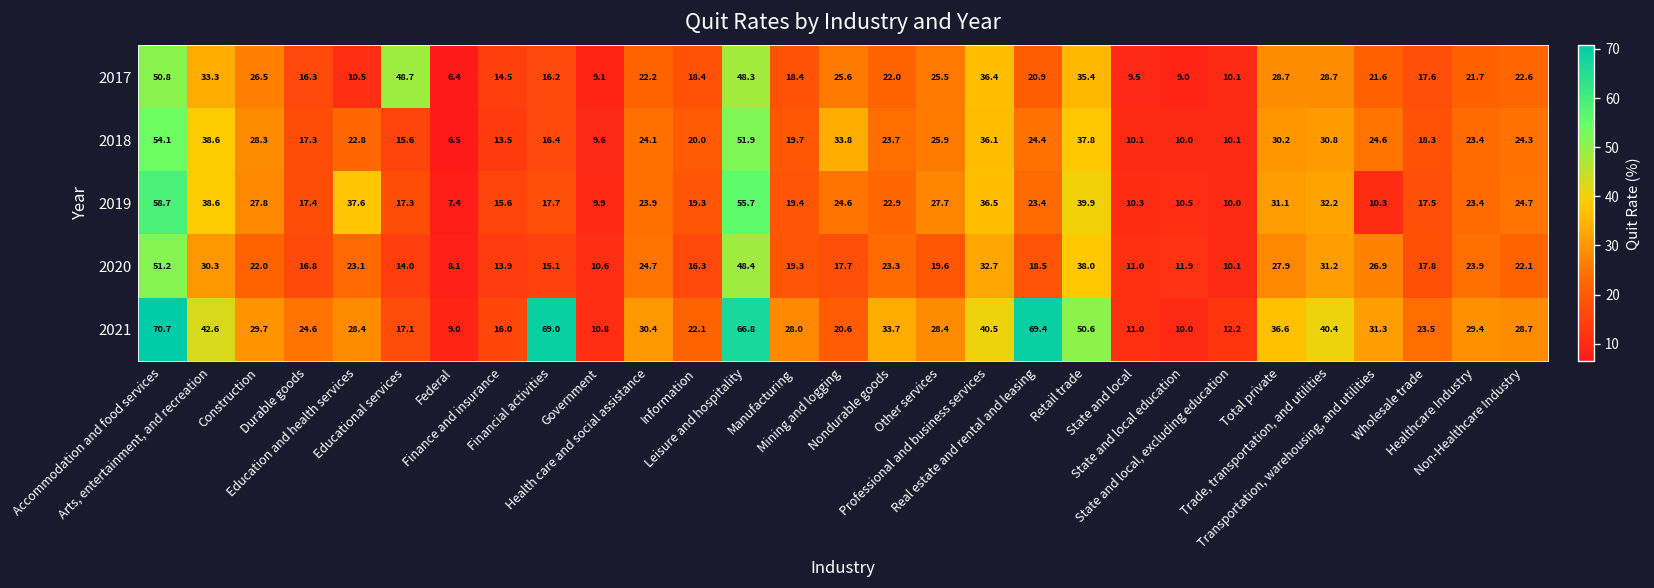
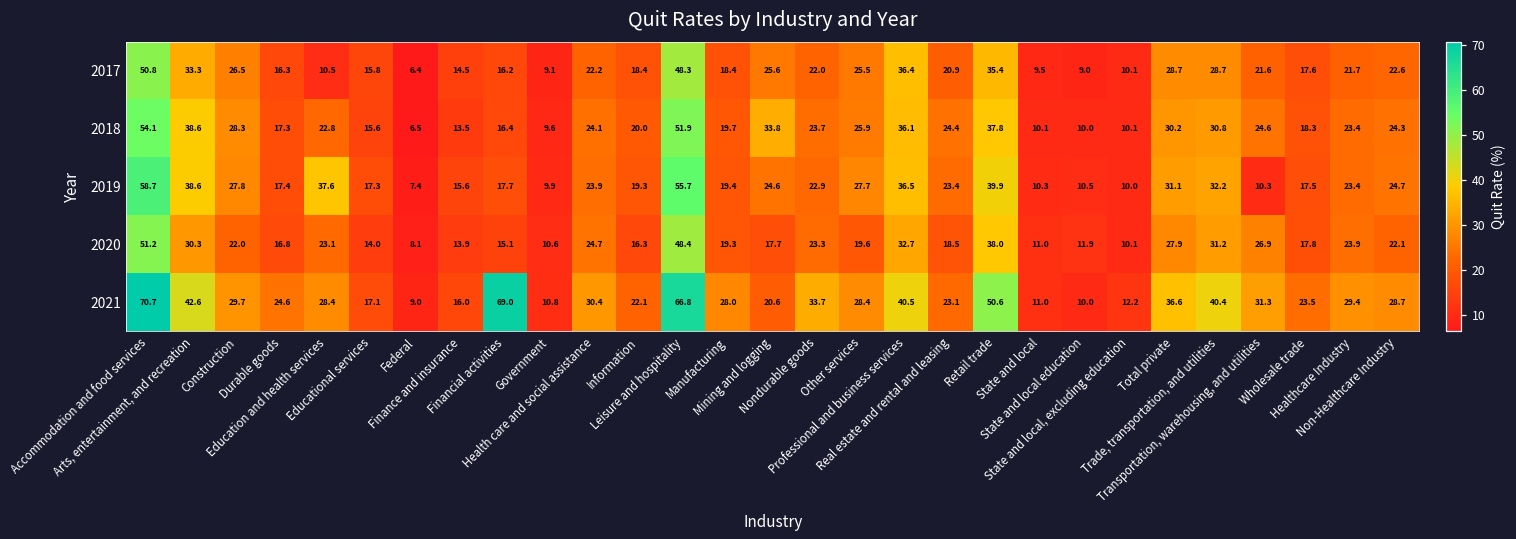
  {
    "2017": {
      "Accommodation and food services": 50.8,
      "Arts, entertainment, and recreation": 33.3,
      "Construction": 26.5,
      "Durable goods": 16.3,
      "Education and health services": 10.5,
-     "Educational services": 48.7,
+     "Educational services": 15.8,
      "Federal": 6.4,
      "Finance and insurance": 14.5,
      "Financial activities": 16.2,
      "Government": 9.1,
      "Health care and social assistance": 22.2,
      "Information": 18.4,
      "Leisure and hospitality": 48.3,
      "Manufacturing": 18.4,
      "Mining and logging": 25.6,
      "Nondurable goods": 22.0,
      "Other services": 25.5,
      "Professional and business services": 36.4,
      "Real estate and rental and leasing": 20.9,
      "Retail trade": 35.4,
      "State and local": 9.5,
      "State and local education": 9.0,
      "State and local, excluding education": 10.1,
      "Total private": 28.7,
      "Trade, transportation, and utilities": 28.7,
      "Transportation, warehousing, and utilities": 21.6,
      "Wholesale trade": 17.6,
      "Healthcare Industry": 21.7,
      "Non-Healthcare Industry": 22.6
    },
    "2018": {
      "Accommodation and food services": 54.1,
      "Arts, entertainment, and recreation": 38.6,
      "Construction": 28.3,
      "Durable goods": 17.3,
      "Education and health services": 22.8,
      "Educational services": 15.6,
      "Federal": 6.5,
      "Finance and insurance": 13.5,
      "Financial activities": 16.4,
      "Government": 9.6,
      "Health care and social assistance": 24.1,
      "Information": 20.0,
      "Leisure and hospitality": 51.9,
      "Manufacturing": 19.7,
      "Mining and logging": 33.8,
      "Nondurable goods": 23.7,
      "Other services": 25.9,
      "Professional and business services": 36.1,
      "Real estate and rental and leasing": 24.4,
      "Retail trade": 37.8,
      "State and local": 10.1,
      "State and local education": 10.0,
      "State and local, excluding education": 10.1,
      "Total private": 30.2,
      "Trade, transportation, and utilities": 30.8,
      "Transportation, warehousing, and utilities": 24.6,
      "Wholesale trade": 18.3,
      "Healthcare Industry": 23.4,
      "Non-Healthcare Industry": 24.3
    },
    "2019": {
      "Accommodation and food services": 58.7,
      "Arts, entertainment, and recreation": 38.6,
      "Construction": 27.8,
      "Durable goods": 17.4,
      "Education and health services": 37.6,
      "Educational services": 17.3,
      "Federal": 7.4,
      "Finance and insurance": 15.6,
      "Financial activities": 17.7,
      "Government": 9.9,
      "Health care and social assistance": 23.9,
      "Information": 19.3,
      "Leisure and hospitality": 55.7,
      "Manufacturing": 19.4,
      "Mining and logging": 24.6,
      "Nondurable goods": 22.9,
      "Other services": 27.7,
      "Professional and business services": 36.5,
      "Real estate and rental and leasing": 23.4,
      "Retail trade": 39.9,
      "State and local": 10.3,
      "State and local education": 10.5,
      "State and local, excluding education": 10.0,
      "Total private": 31.1,
      "Trade, transportation, and utilities": 32.2,
      "Transportation, warehousing, and utilities": 10.3,
      "Wholesale trade": 17.5,
      "Healthcare Industry": 23.4,
      "Non-Healthcare Industry": 24.7
    },
    "2020": {
      "Accommodation and food services": 51.2,
      "Arts, entertainment, and recreation": 30.3,
      "Construction": 22.0,
      "Durable goods": 16.8,
      "Education and health services": 23.1,
      "Educational services": 14.0,
      "Federal": 8.1,
      "Finance and insurance": 13.9,
      "Financial activities": 15.1,
      "Government": 10.6,
      "Health care and social assistance": 24.7,
      "Information": 16.3,
      "Leisure and hospitality": 48.4,
      "Manufacturing": 19.3,
      "Mining and logging": 17.7,
      "Nondurable goods": 23.3,
      "Other services": 19.6,
      "Professional and business services": 32.7,
      "Real estate and rental and leasing": 18.5,
      "Retail trade": 38.0,
      "State and local": 11.0,
      "State and local education": 11.9,
      "State and local, excluding education": 10.1,
      "Total private": 27.9,
      "Trade, transportation, and utilities": 31.2,
      "Transportation, warehousing, and utilities": 26.9,
      "Wholesale trade": 17.8,
      "Healthcare Industry": 23.9,
      "Non-Healthcare Industry": 22.1
    },
    "2021": {
      "Accommodation and food services": 70.7,
      "Arts, entertainment, and recreation": 42.6,
      "Construction": 29.7,
      "Durable goods": 24.6,
      "Education and health services": 28.4,
      "Educational services": 17.1,
      "Federal": 9.0,
      "Finance and insurance": 16.0,
      "Financial activities": 69.0,
      "Government": 10.8,
      "Health care and social assistance": 30.4,
      "Information": 22.1,
      "Leisure and hospitality": 66.8,
      "Manufacturing": 28.0,
      "Mining and logging": 20.6,
      "Nondurable goods": 33.7,
      "Other services": 28.4,
      "Professional and business services": 40.5,
-     "Real estate and rental and leasing": 69.4,
+     "Real estate and rental and leasing": 23.1,
      "Retail trade": 50.6,
      "State and local": 11.0,
      "State and local education": 10.0,
      "State and local, excluding education": 12.2,
      "Total private": 36.6,
      "Trade, transportation, and utilities": 40.4,
      "Transportation, warehousing, and utilities": 31.3,
      "Wholesale trade": 23.5,
      "Healthcare Industry": 29.4,
      "Non-Healthcare Industry": 28.7
    }
  }
